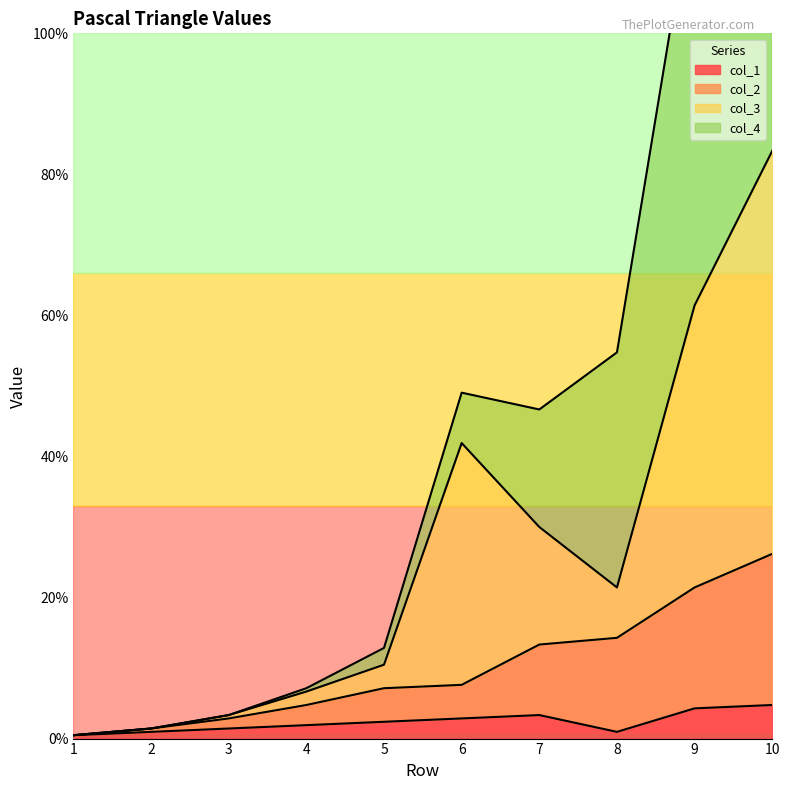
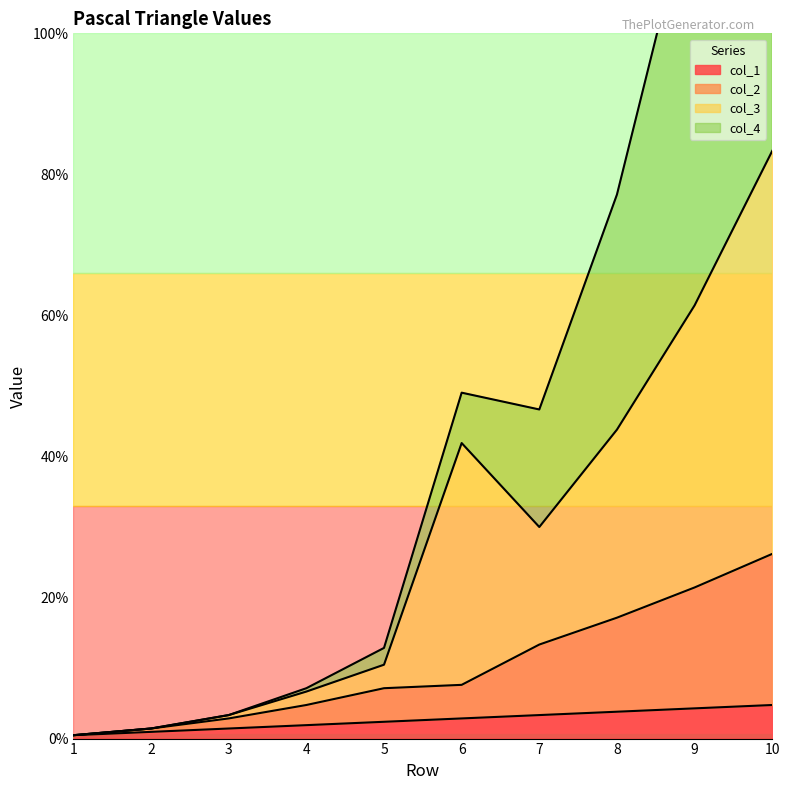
  {
    "col_1": {
      "2": "1%",
      "3": "1%",
      "4": "2%",
      "5": "2%",
      "6": "3%",
      "7": "3%",
-     "8": "1%",
+     "8": "4%",
      "9": "4%",
      "10": "5%"
    },
    "col_2": {
      "3": "1%",
      "4": "3%",
      "5": "5%",
      "6": "5%",
      "7": "10%",
      "8": "13%",
      "9": "17%",
      "10": "21%"
    },
    "col_3": {
      "4": "2%",
      "5": "3%",
      "6": "34%",
      "7": "17%",
-     "8": "7%",
+     "8": "27%",
      "9": "40%",
      "10": "57%"
    },
    "col_4": {
      "4": "0%",
      "5": "2%",
      "6": "7%",
      "7": "17%",
      "8": "33%"
    }
  }
